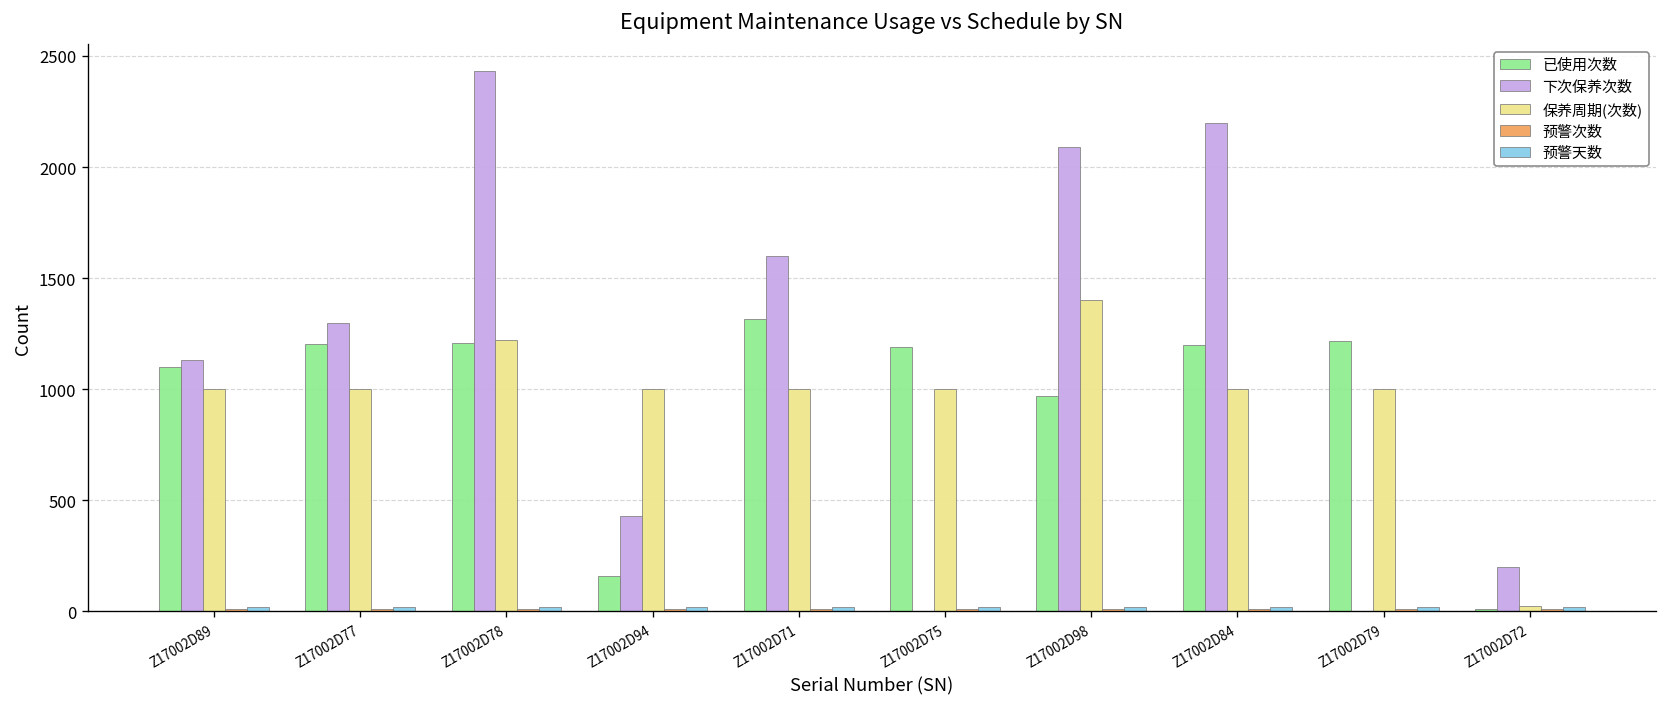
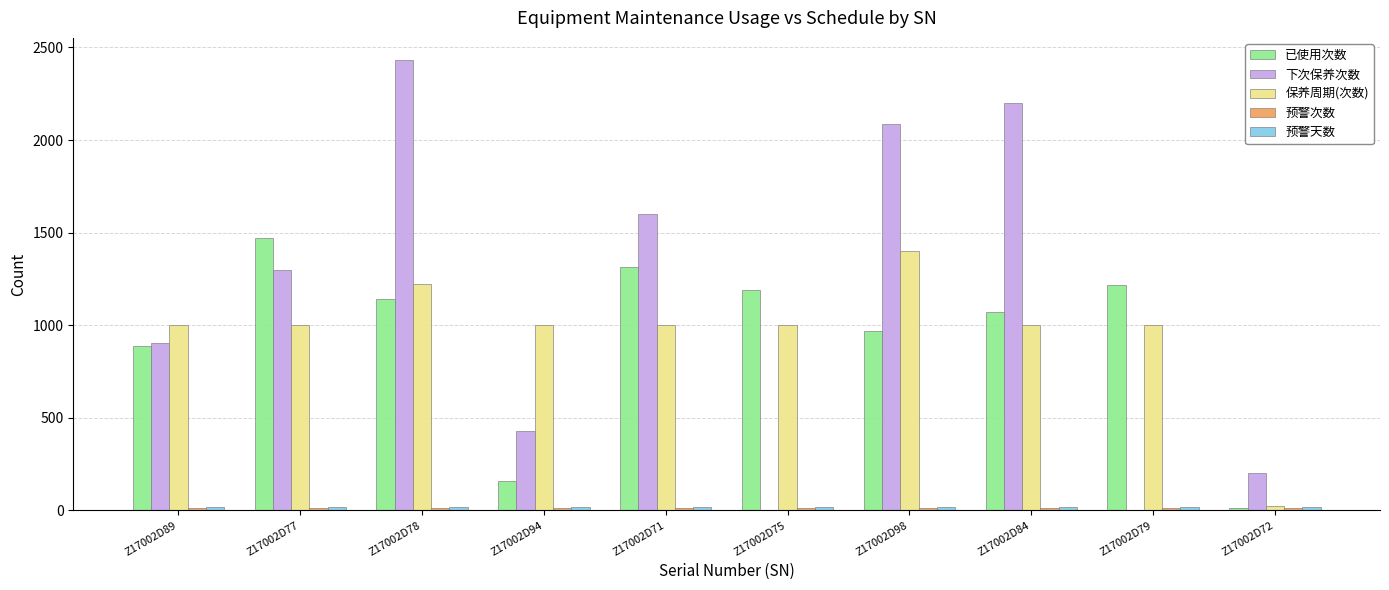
  {
    "已使用次数": {
-     "Z17002D89": 1100,
-     "Z17002D77": 1210,
-     "Z17002D78": 1210,
+     "Z17002D89": 890,
+     "Z17002D77": 1470,
+     "Z17002D78": 1140,
      "Z17002D94": 160,
      "Z17002D71": 1320,
      "Z17002D75": 1190,
      "Z17002D98": 970,
-     "Z17002D84": 1200,
+     "Z17002D84": 1070,
      "Z17002D79": 1220
    },
    "下次保养次数": {
-     "Z17002D89": 1130,
+     "Z17002D89": 900,
      "Z17002D77": 1300,
      "Z17002D78": 2430,
      "Z17002D94": 430,
      "Z17002D71": 1600,
      "Z17002D75": 0,
      "Z17002D98": 2090,
      "Z17002D84": 2200,
      "Z17002D79": 0,
      "Z17002D72": 200
    },
    "保养周期(次数)": {
      "Z17002D89": 1000,
      "Z17002D77": 1000,
      "Z17002D78": 1220,
      "Z17002D94": 1000,
      "Z17002D71": 1000,
      "Z17002D75": 1000,
      "Z17002D98": 1400,
      "Z17002D84": 1000,
      "Z17002D79": 1000,
      "Z17002D72": 30
    },
    "预警天数": {
      "Z17002D89": 20,
      "Z17002D77": 20,
      "Z17002D78": 20,
      "Z17002D94": 20,
      "Z17002D71": 20,
      "Z17002D75": 20,
      "Z17002D98": 20,
      "Z17002D84": 20,
      "Z17002D79": 20,
      "Z17002D72": 20
    }
  }
